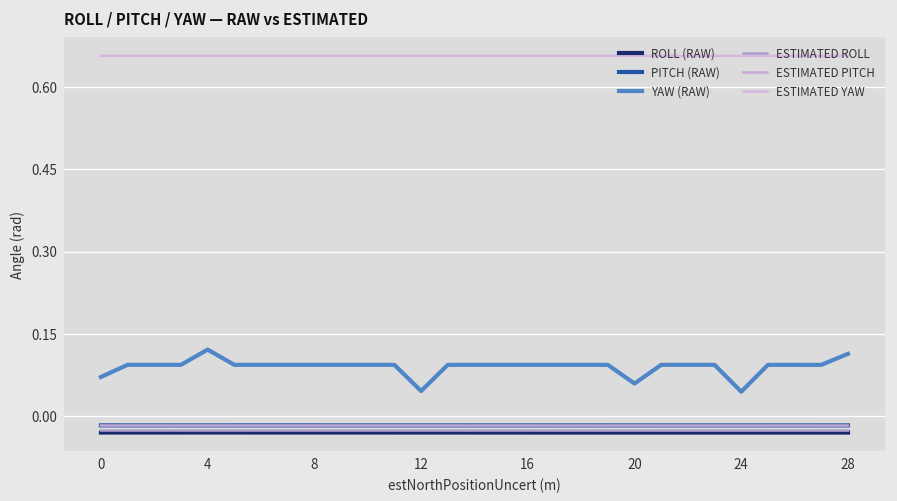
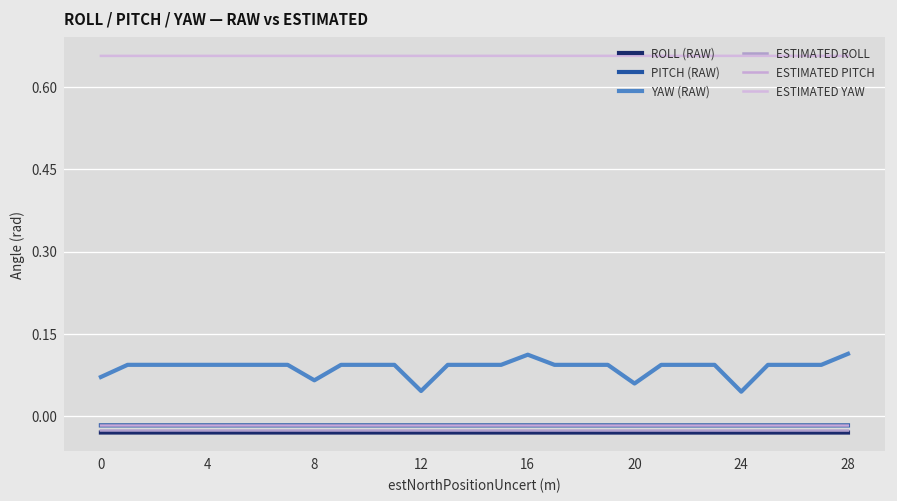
  {
    "YAW (RAW)": {
      "0": 0.07,
-     "4": 0.12,
-     "8": 0.09,
+     "4": 0.09,
+     "8": 0.07,
      "12": 0.05,
-     "16": 0.09,
+     "16": 0.11,
      "20": 0.06,
      "24": 0.04,
      "28": 0.11
    }
  }
